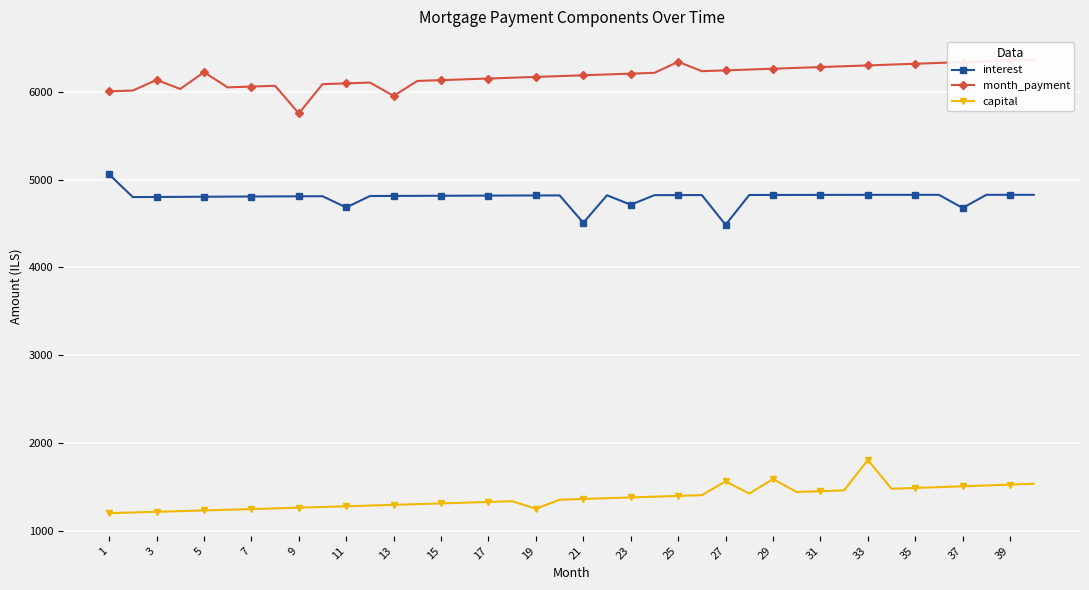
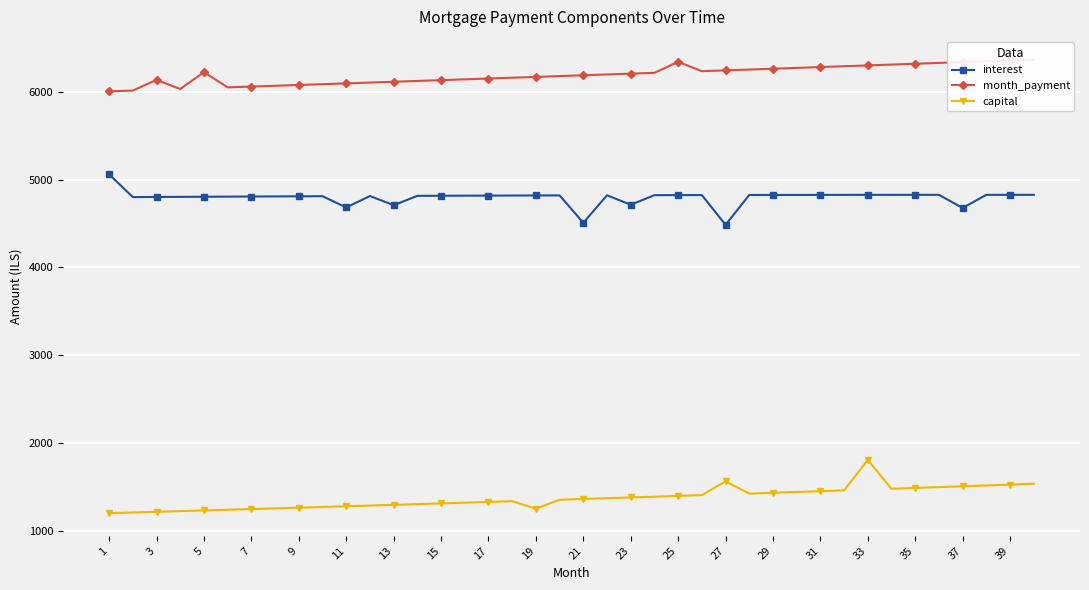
  {
    "interest": {
      "1": 5100,
      "3": 4800,
      "5": 4800,
      "7": 4800,
      "9": 4800,
      "11": 4700,
-     "13": 4800,
+     "13": 4700,
      "15": 4800,
      "17": 4800,
      "19": 4800,
      "21": 4500,
      "23": 4700,
      "25": 4800,
      "27": 4500,
      "29": 4800,
      "31": 4800,
      "33": 4800,
      "35": 4800,
      "37": 4700,
      "39": 4800
    },
    "month_payment": {
      "1": 6000,
      "3": 6100,
      "5": 6200,
      "7": 6100,
-     "9": 5800,
+     "9": 6100,
      "11": 6100,
-     "13": 6000,
+     "13": 6100,
      "15": 6100,
      "17": 6100,
      "19": 6200,
      "21": 6200,
      "23": 6200,
      "25": 6300,
      "27": 6200,
      "29": 6300,
      "31": 6300,
      "33": 6300,
      "35": 6300
    },
    "capital": {
      "1": 1200,
      "3": 1200,
      "5": 1200,
      "7": 1300,
      "9": 1300,
      "11": 1300,
      "13": 1300,
      "15": 1300,
      "17": 1300,
      "19": 1300,
      "21": 1400,
      "23": 1400,
      "25": 1400,
      "27": 1600,
-     "29": 1600,
+     "29": 1400,
      "31": 1500,
      "33": 1800,
      "35": 1500,
      "37": 1500,
      "39": 1500
    }
  }
